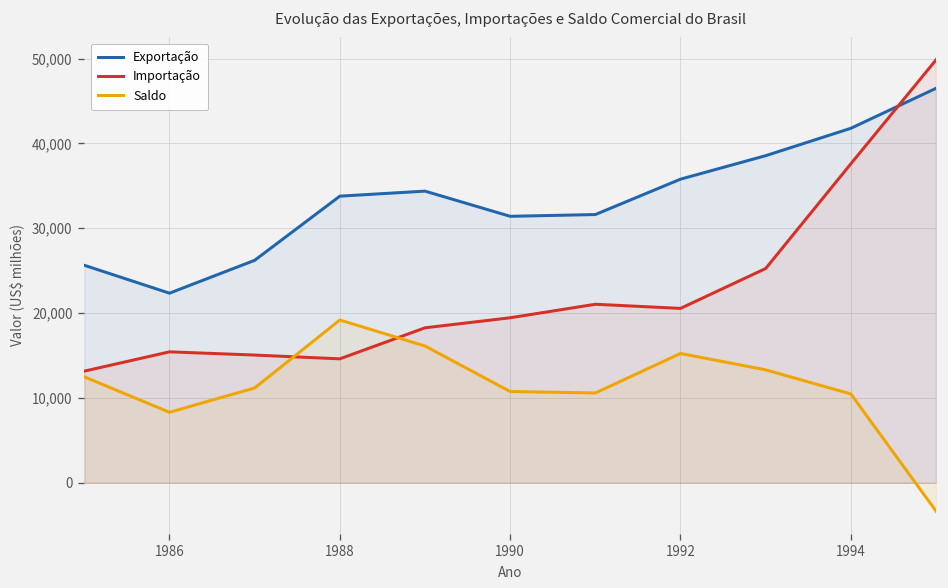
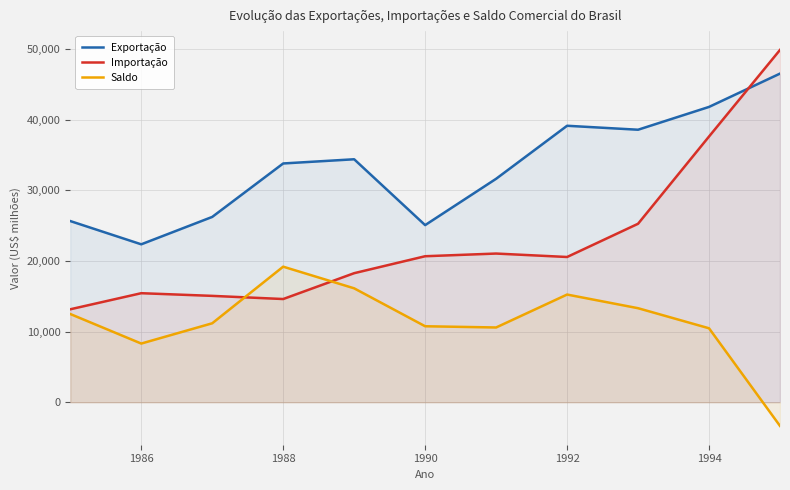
  {
    "Exportação": {
      "1986": "22,000",
      "1988": "34,000",
-     "1990": "31,000",
-     "1992": "36,000",
+     "1990": "25,000",
+     "1992": "39,000",
      "1994": "42,000"
    },
    "Importação": {
      "1986": "15,000",
      "1988": "15,000",
-     "1990": "19,000",
+     "1990": "21,000",
      "1992": "21,000",
      "1994": "38,000"
    }
  }
